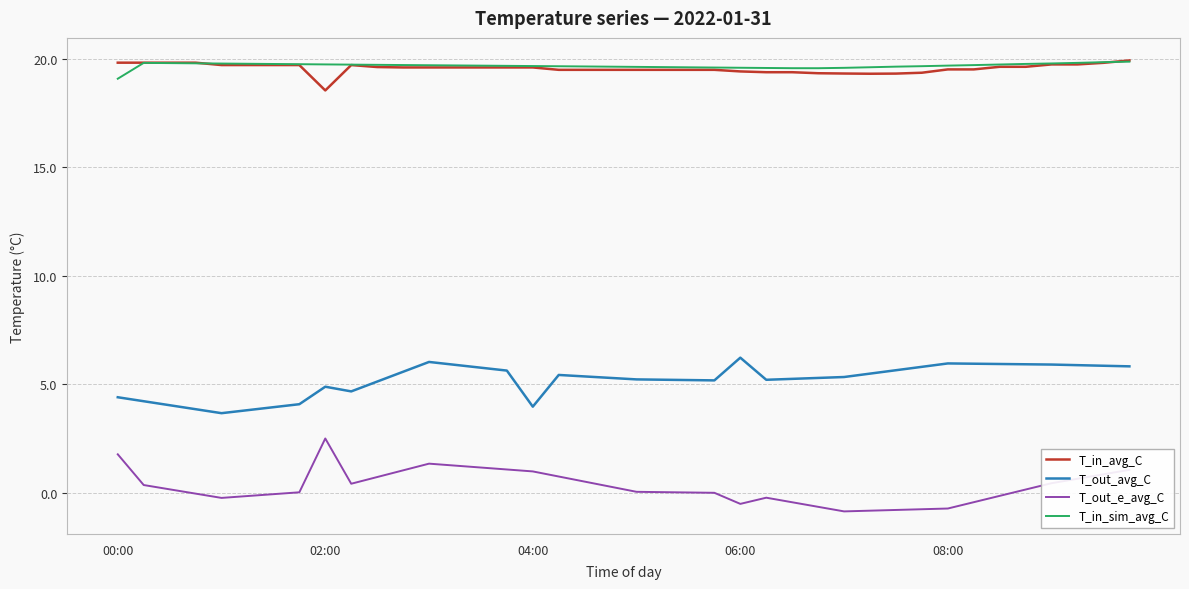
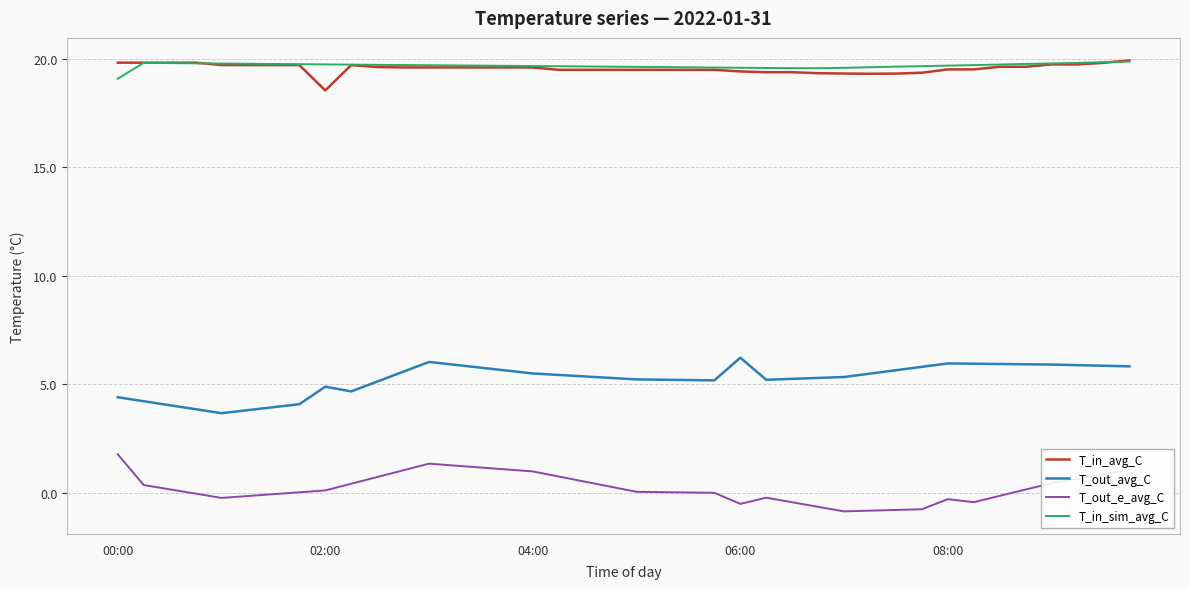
  {
    "T_in_avg_C": {
      "00:00": 19.8,
      "02:00": 18.5,
      "06:00": 19.4,
      "08:00": 19.5
    },
    "T_out_avg_C": {
      "00:00": 4.4,
      "02:00": 4.9,
-     "04:00": 4.0,
+     "04:00": 5.5,
      "06:00": 6.2,
      "08:00": 6.0
    },
    "T_out_e_avg_C": {
      "00:00": 1.8,
-     "02:00": 2.5,
+     "02:00": 0.1,
      "04:00": 1.0,
      "06:00": -0.5,
-     "08:00": -0.7
+     "08:00": -0.3
    },
    "T_in_sim_avg_C": {
      "00:00": 19.1,
      "02:00": 19.7,
      "06:00": 19.6,
      "08:00": 19.7
    }
  }
